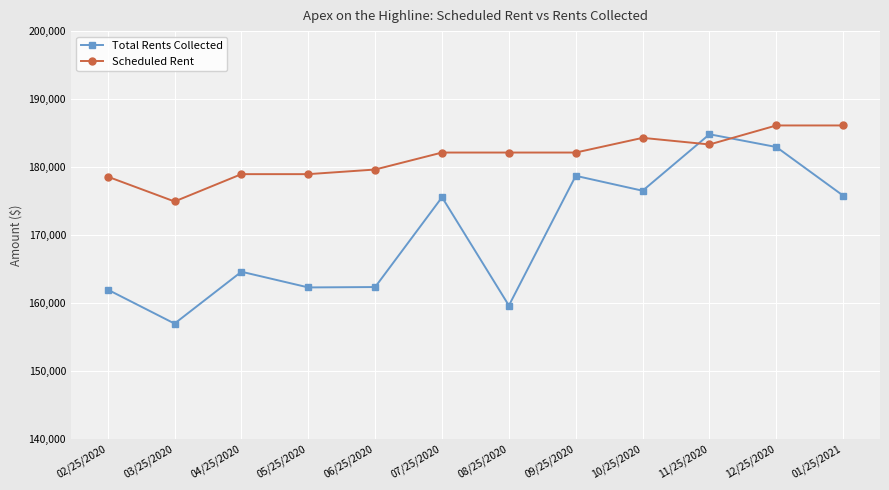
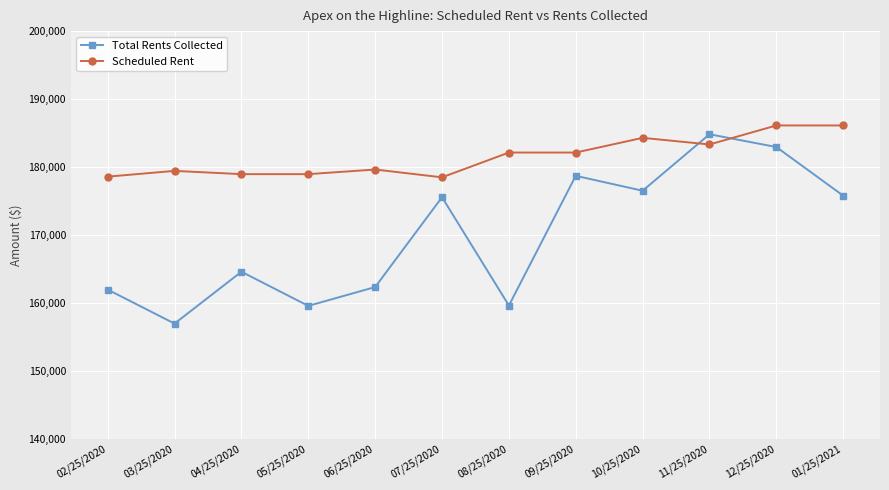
  {
    "Total Rents Collected": {
      "02/25/2020": "162,000",
      "03/25/2020": "157,000",
      "04/25/2020": "165,000",
-     "05/25/2020": "162,000",
+     "05/25/2020": "160,000",
      "06/25/2020": "162,000",
      "07/25/2020": "176,000",
      "08/25/2020": "160,000",
      "09/25/2020": "179,000",
      "10/25/2020": "177,000",
      "11/25/2020": "185,000",
      "12/25/2020": "183,000",
      "01/25/2021": "176,000"
    },
    "Scheduled Rent": {
      "02/25/2020": "179,000",
-     "03/25/2020": "175,000",
+     "03/25/2020": "179,000",
      "04/25/2020": "179,000",
      "05/25/2020": "179,000",
      "06/25/2020": "180,000",
-     "07/25/2020": "182,000",
+     "07/25/2020": "178,000",
      "08/25/2020": "182,000",
      "09/25/2020": "182,000",
      "10/25/2020": "184,000",
      "11/25/2020": "183,000",
      "12/25/2020": "186,000",
      "01/25/2021": "186,000"
    }
  }
